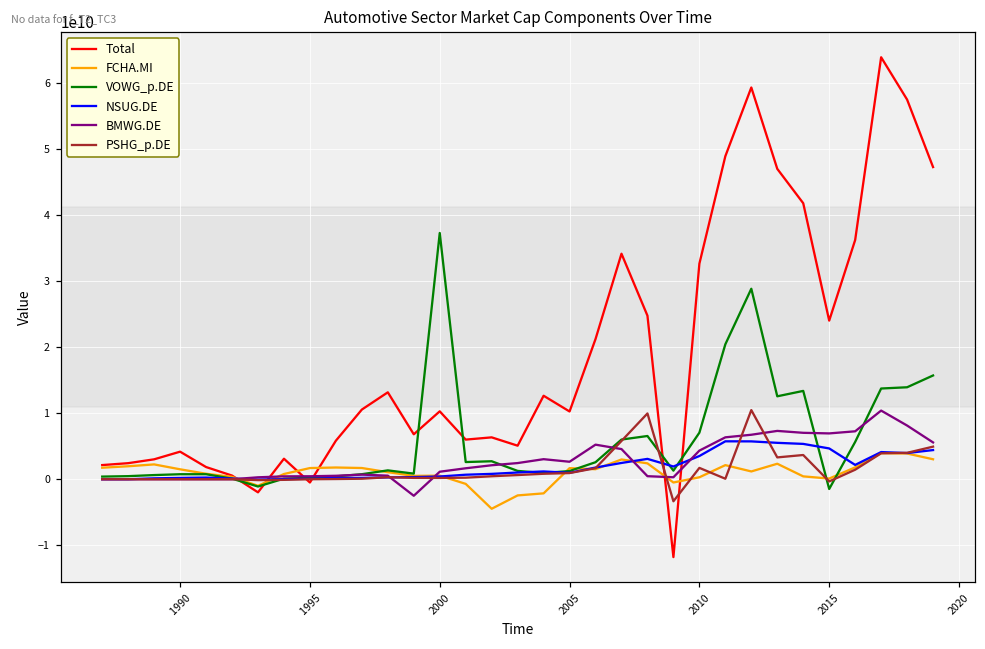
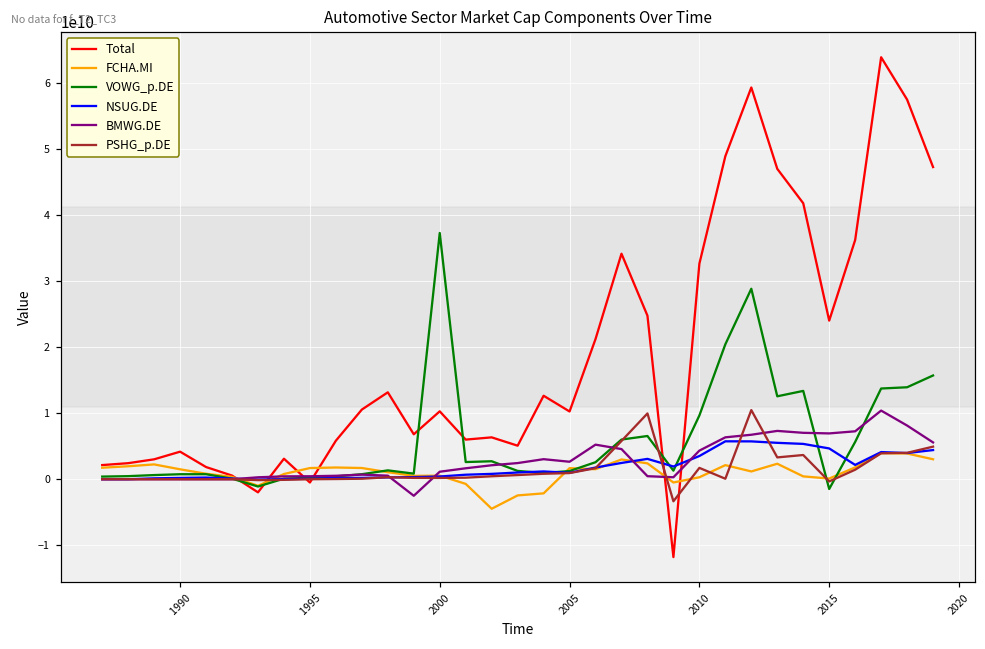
  {
    "Total": {
      "1990": 4000000000,
      "1995": 0,
      "2000": 10000000000,
      "2005": 10000000000,
      "2010": 33000000000,
      "2015": 24000000000
    },
    "FCHA.MI": {
      "1990": 2000000000,
      "1995": 2000000000,
      "2005": 2000000000,
      "2010": 0,
      "2015": 0
    },
    "VOWG_p.DE": {
      "1990": 1000000000,
      "2000": 37000000000,
-     "2010": 7000000000,
+     "2010": 10000000000,
      "2015": -1000000000
    },
    "NSUG.DE": {
      "2010": 4000000000,
      "2015": 5000000000
    },
    "BMWG.DE": {
      "2000": 1000000000,
      "2005": 3000000000,
      "2010": 4000000000,
      "2015": 7000000000
    },
    "PSHG_p.DE": {
      "2010": 2000000000,
      "2015": 0
    }
  }
